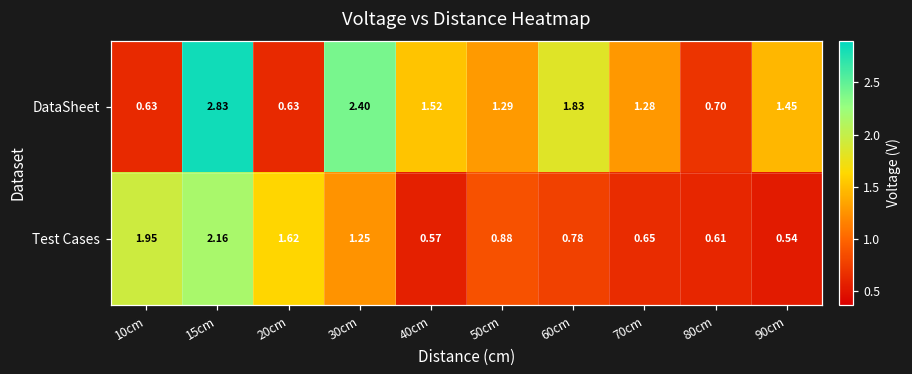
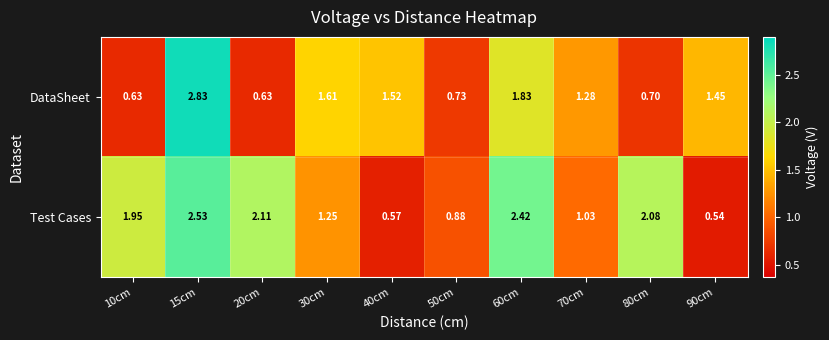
  {
    "DataSheet": {
      "10cm": 0.63,
      "15cm": 2.83,
      "20cm": 0.63,
-     "30cm": 2.40,
+     "30cm": 1.61,
      "40cm": 1.52,
-     "50cm": 1.29,
+     "50cm": 0.73,
      "60cm": 1.83,
      "70cm": 1.28,
      "80cm": 0.70,
      "90cm": 1.45
    },
    "Test Cases": {
      "10cm": 1.95,
-     "15cm": 2.16,
-     "20cm": 1.62,
+     "15cm": 2.53,
+     "20cm": 2.11,
      "30cm": 1.25,
      "40cm": 0.57,
      "50cm": 0.88,
-     "60cm": 0.78,
-     "70cm": 0.65,
-     "80cm": 0.61,
+     "60cm": 2.42,
+     "70cm": 1.03,
+     "80cm": 2.08,
      "90cm": 0.54
    }
  }
